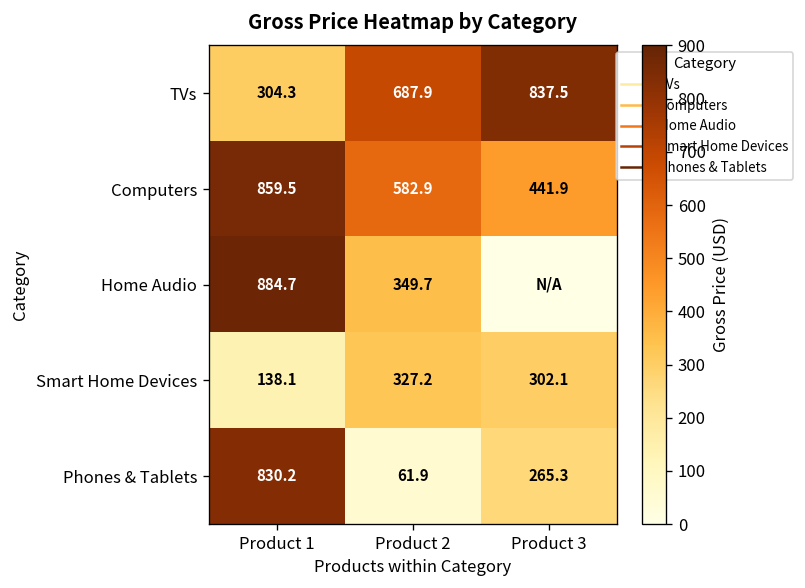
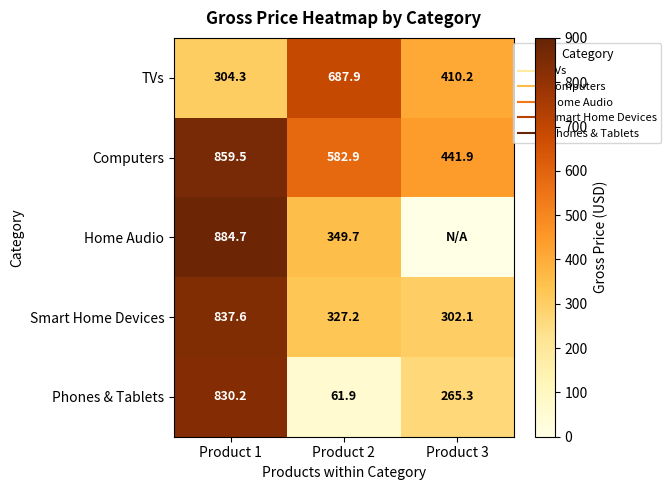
  {
    "TVs": {
      "Product 1": 304.3,
      "Product 2": 687.9,
-     "Product 3": 837.5
+     "Product 3": 410.2
    },
    "Computers": {
      "Product 1": 859.5,
      "Product 2": 582.9,
      "Product 3": 441.9
    },
    "Home Audio": {
      "Product 1": 884.7,
      "Product 2": 349.7
    },
    "Smart Home Devices": {
-     "Product 1": 138.1,
+     "Product 1": 837.6,
      "Product 2": 327.2,
      "Product 3": 302.1
    },
    "Phones & Tablets": {
      "Product 1": 830.2,
      "Product 2": 61.9,
      "Product 3": 265.3
    }
  }
